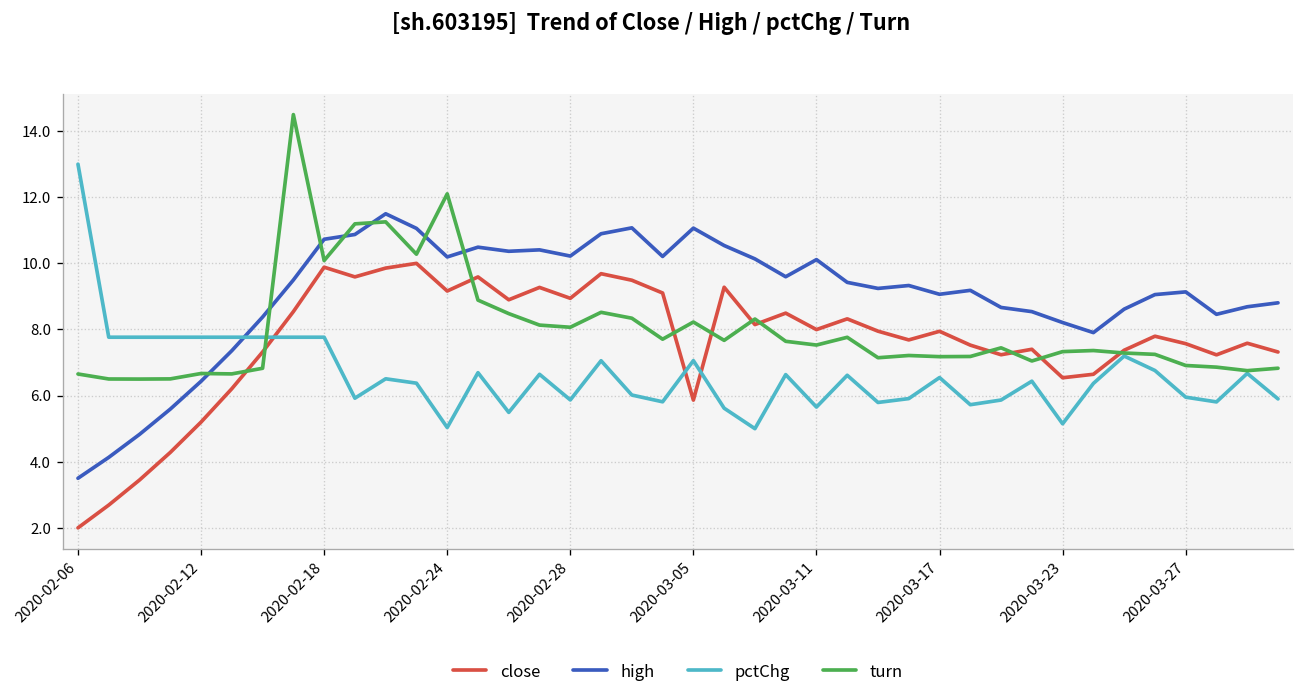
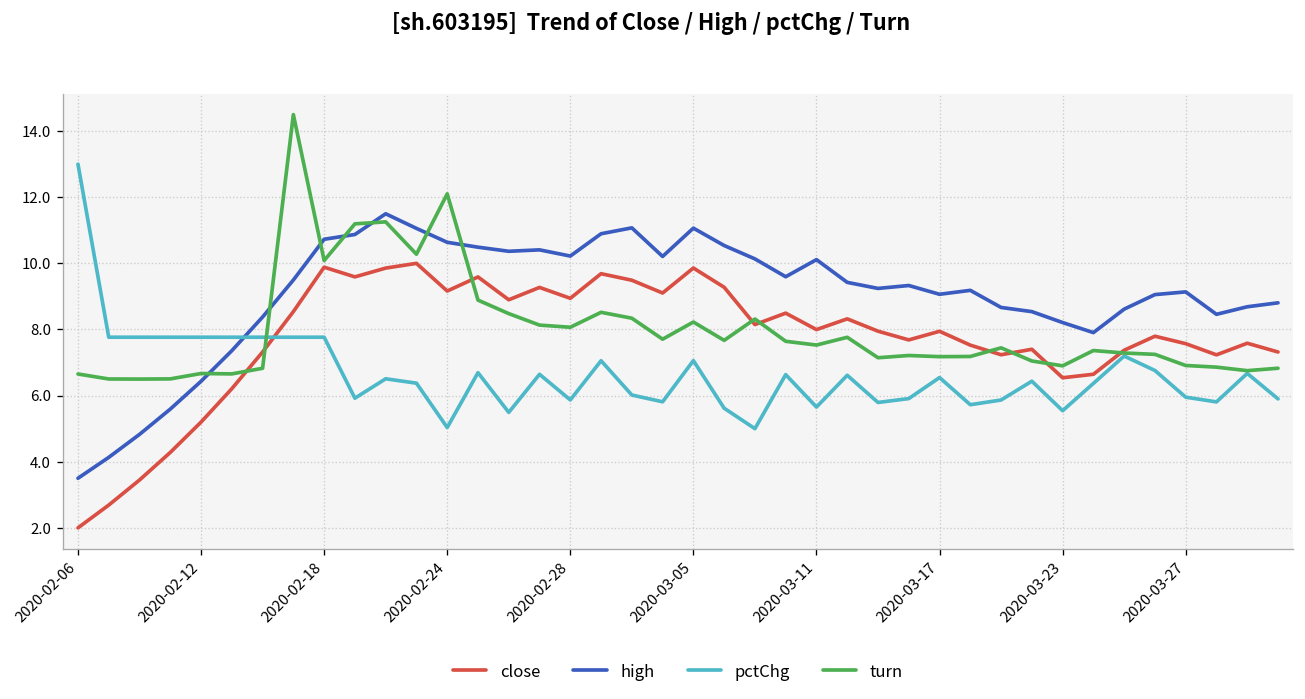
  {
    "close": {
      "2020-02-06": 2.0,
      "2020-02-12": 5.2,
      "2020-02-18": 9.9,
      "2020-02-24": 9.2,
      "2020-02-28": 8.9,
-     "2020-03-05": 5.9,
+     "2020-03-05": 9.9,
      "2020-03-11": 8.0,
      "2020-03-17": 7.9,
      "2020-03-23": 6.5,
      "2020-03-27": 7.6
    },
    "high": {
      "2020-02-06": 3.5,
      "2020-02-12": 6.4,
      "2020-02-18": 10.7,
-     "2020-02-24": 10.2,
+     "2020-02-24": 10.6,
      "2020-02-28": 10.2,
      "2020-03-05": 11.1,
      "2020-03-11": 10.1,
      "2020-03-17": 9.1,
      "2020-03-23": 8.2,
      "2020-03-27": 9.1
    },
    "pctChg": {
      "2020-02-06": 13.0,
      "2020-02-12": 7.8,
      "2020-02-18": 7.8,
      "2020-02-24": 5.0,
      "2020-02-28": 5.9,
      "2020-03-05": 7.1,
      "2020-03-11": 5.7,
      "2020-03-17": 6.5,
-     "2020-03-23": 5.1,
+     "2020-03-23": 5.5,
      "2020-03-27": 6.0
    },
    "turn": {
      "2020-02-06": 6.7,
      "2020-02-12": 6.7,
      "2020-02-18": 10.1,
      "2020-02-24": 12.1,
      "2020-02-28": 8.1,
      "2020-03-05": 8.2,
      "2020-03-11": 7.5,
      "2020-03-17": 7.2,
-     "2020-03-23": 7.3,
+     "2020-03-23": 6.9,
      "2020-03-27": 6.9
    }
  }
